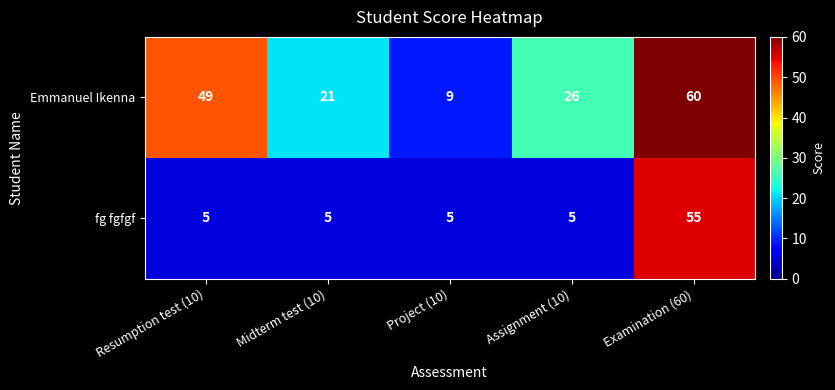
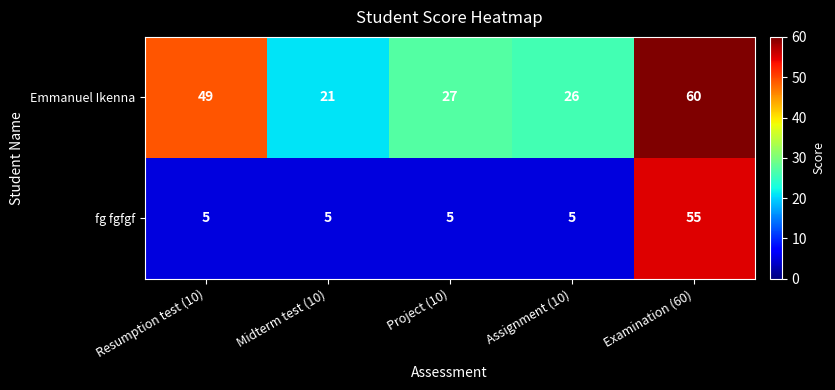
  {
    "Emmanuel Ikenna": {
      "Resumption test (10)": 49,
      "Midterm test (10)": 21,
-     "Project (10)": 9,
+     "Project (10)": 27,
      "Assignment (10)": 26,
      "Examination (60)": 60
    },
    "fg fgfgf": {
      "Resumption test (10)": 5,
      "Midterm test (10)": 5,
      "Project (10)": 5,
      "Assignment (10)": 5,
      "Examination (60)": 55
    }
  }
